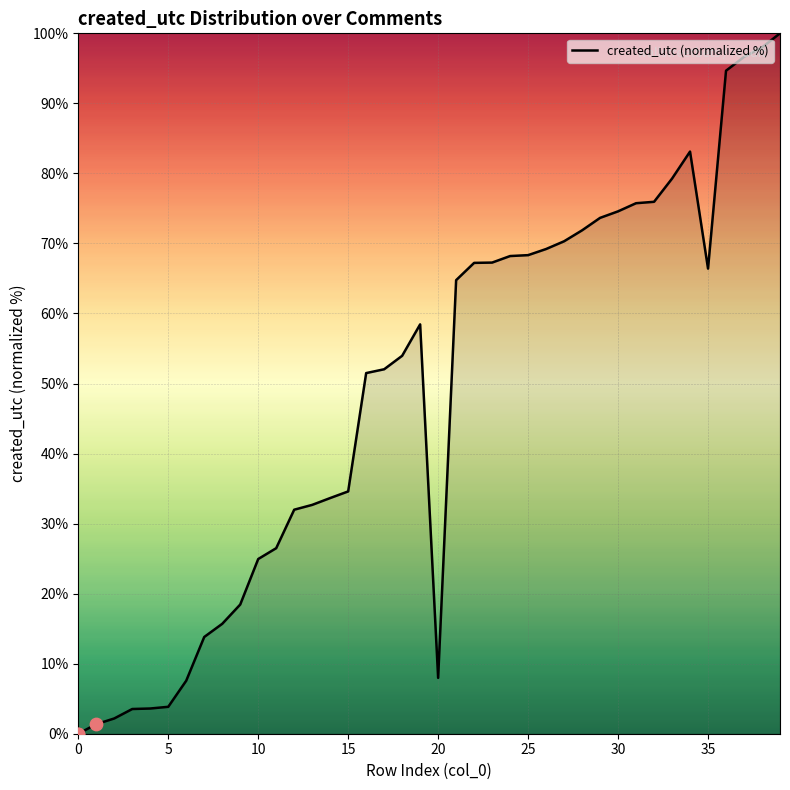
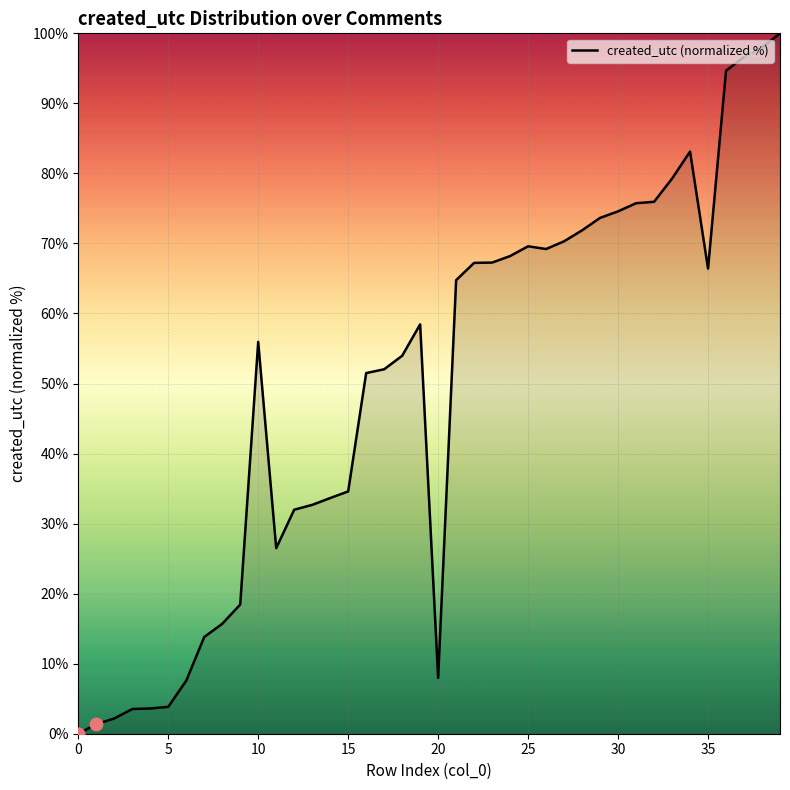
  {
    "created_utc (normalized %)": {
      "5": "4%",
-     "10": "25%",
+     "10": "56%",
      "15": "35%",
      "20": "8%",
-     "25": "68%",
+     "25": "70%",
      "30": "75%",
      "35": "66%"
    }
  }
